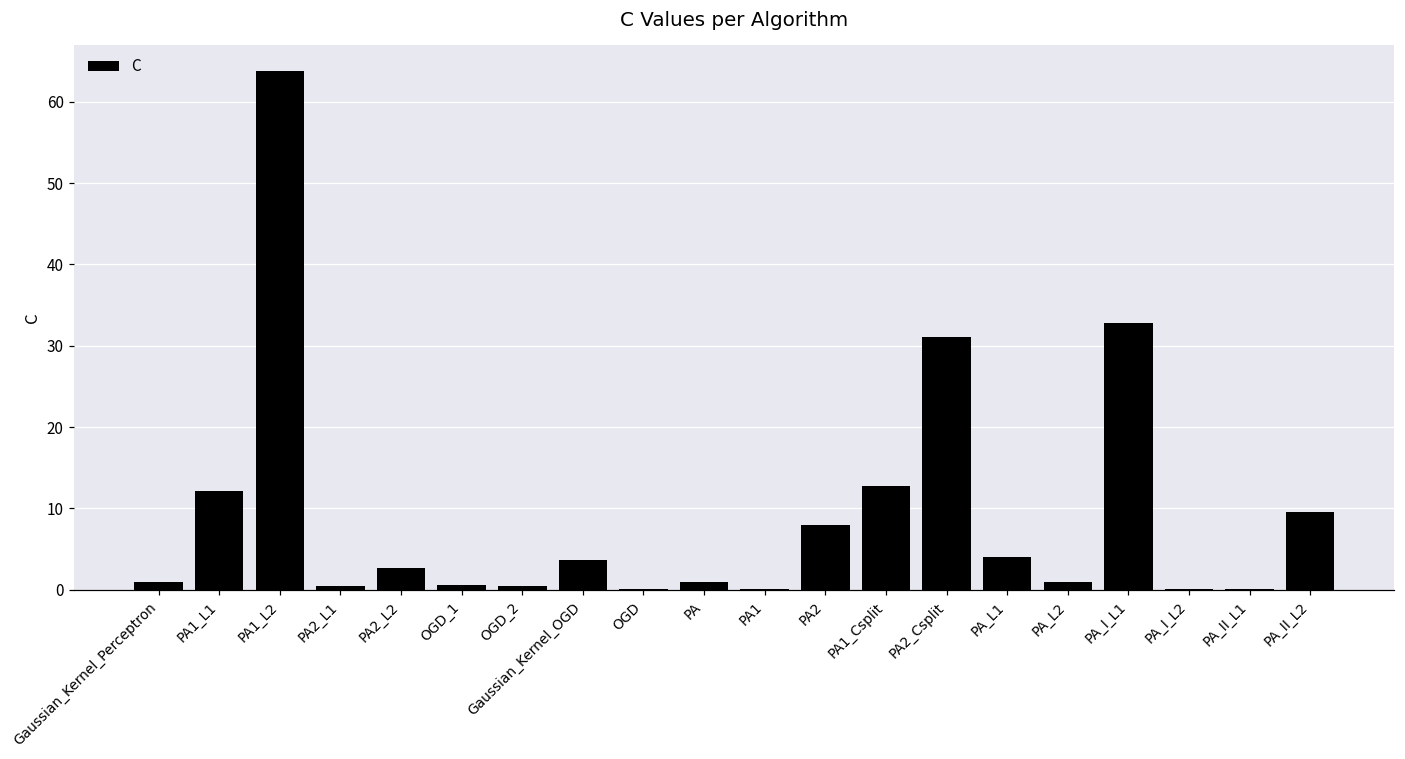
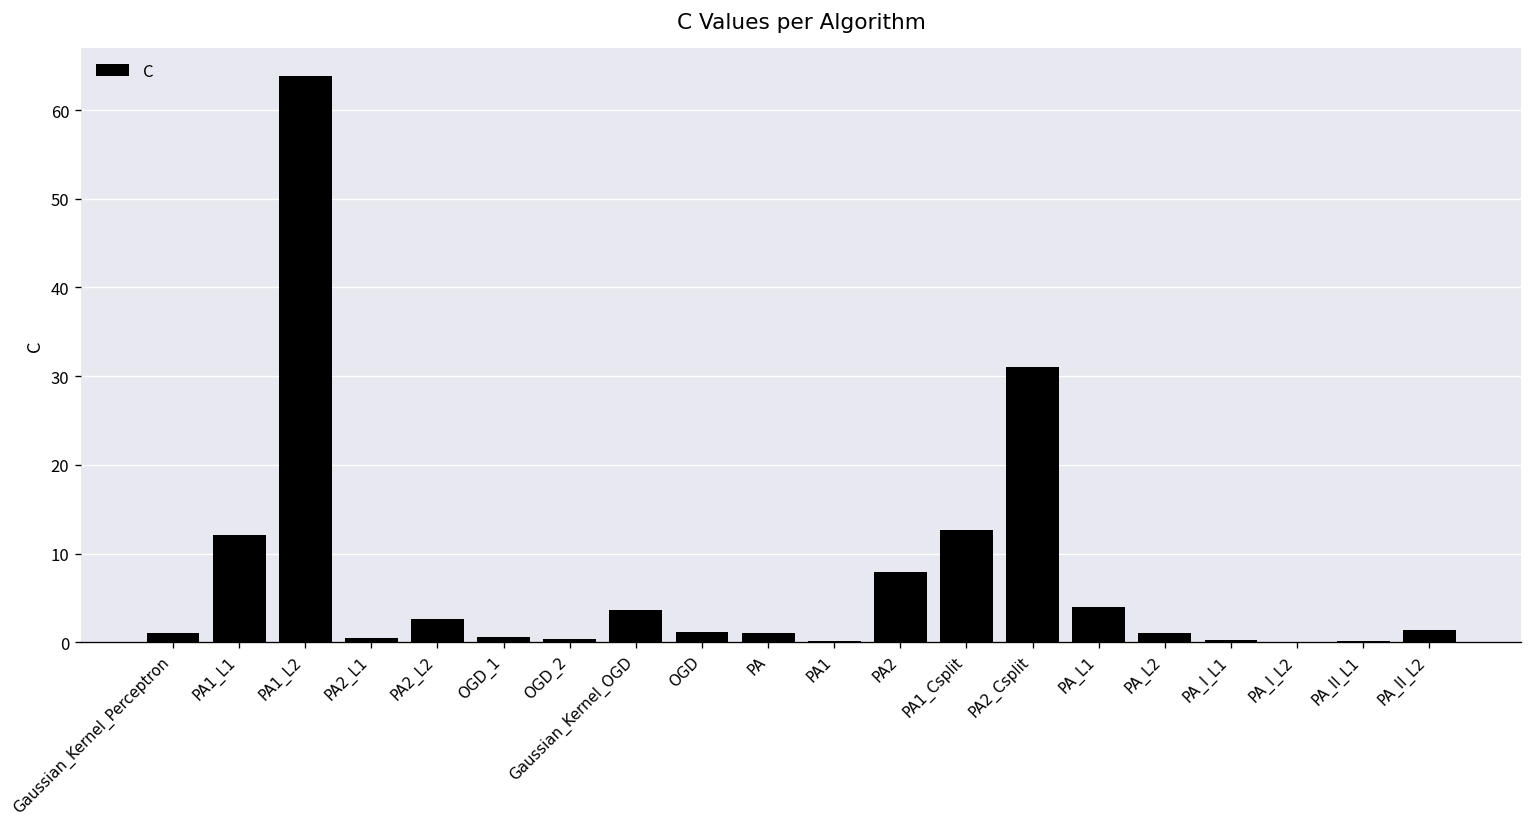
  {
    "Gaussian_Kernel_Perceptron": 1,
    "PA1_L1": 12,
    "PA1_L2": 64,
    "PA2_L1": 0,
    "PA2_L2": 3,
    "OGD_1": 1,
    "OGD_2": 0,
    "Gaussian_Kernel_OGD": 4,
-   "OGD": 0,
+   "OGD": 1,
    "PA": 1,
    "PA2": 8,
    "PA1_Csplit": 13,
    "PA2_Csplit": 31,
    "PA_L1": 4,
    "PA_L2": 1,
-   "PA_I_L1": 33,
-   "PA_II_L2": 10
+   "PA_I_L1": 0,
+   "PA_II_L2": 1
  }
